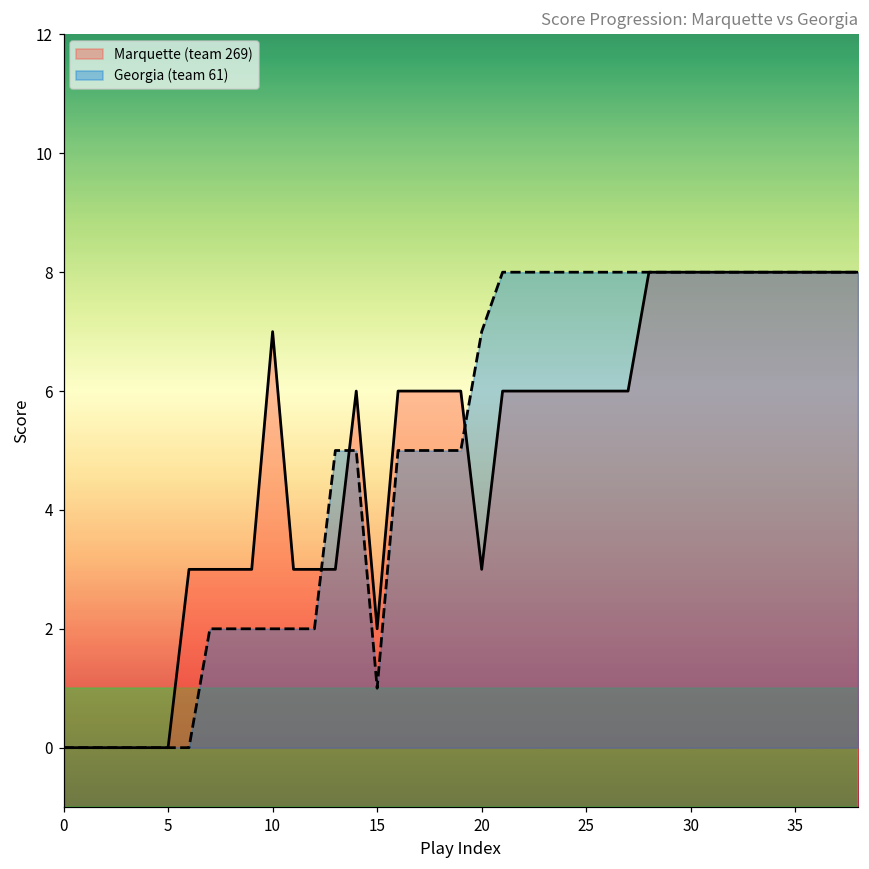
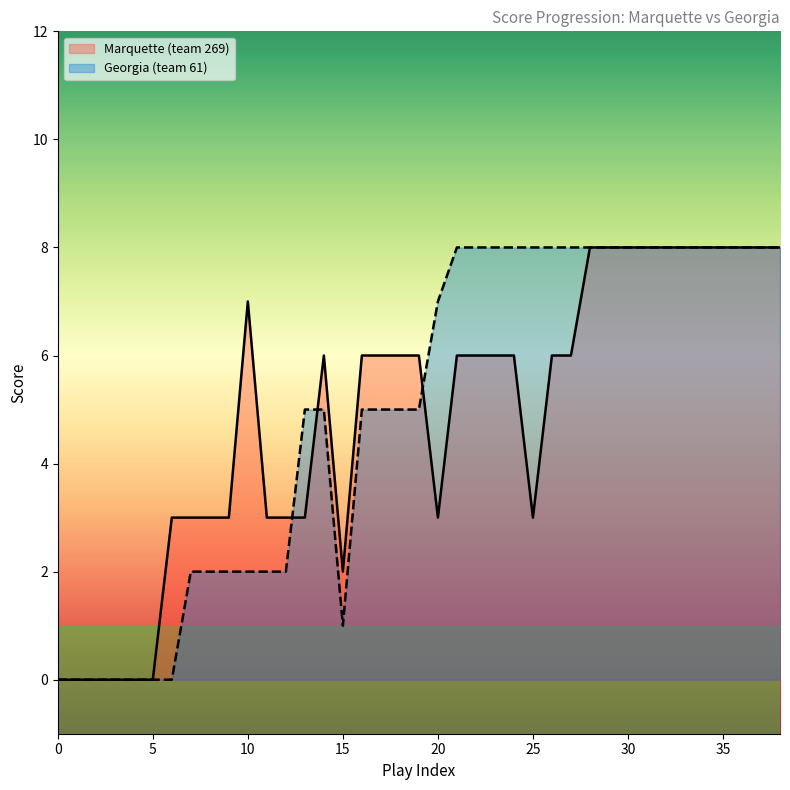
  {
    "Marquette (team 269)": {
      "10": 7,
      "15": 2,
      "20": 3,
-     "25": 6
+     "25": 3
    },
    "Georgia (team 61)": {
      "10": 2,
      "20": 7,
      "25": 8
    }
  }
